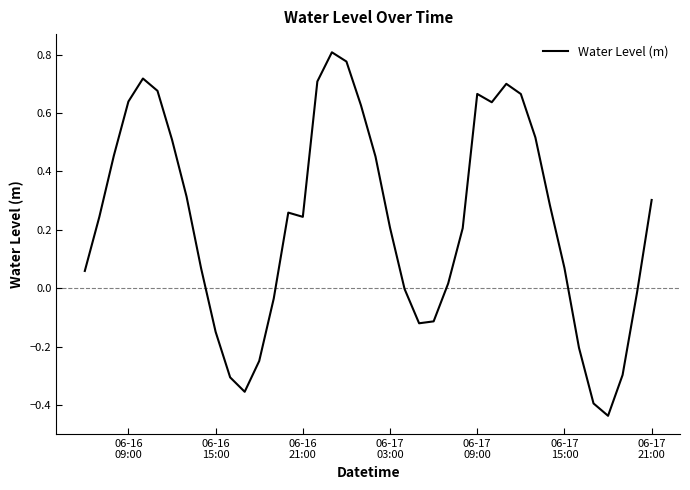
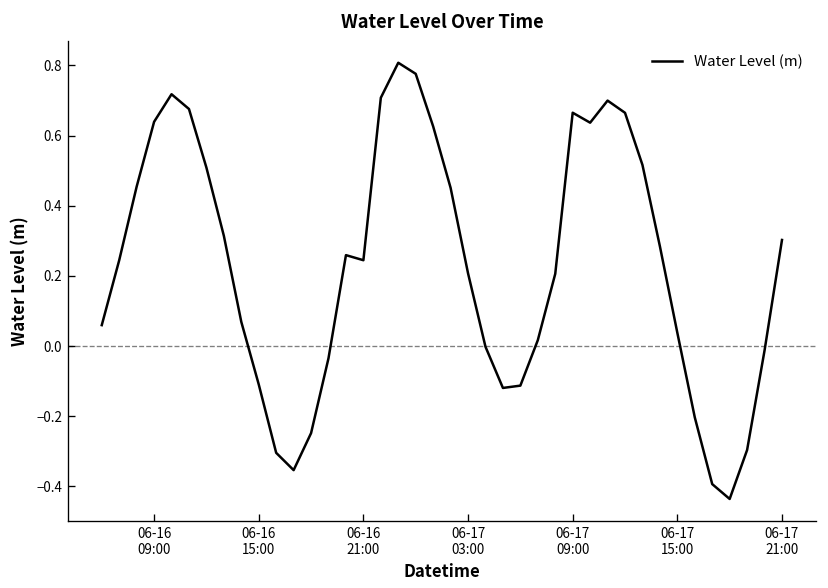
  {
    "06-16 09:00": 0.64,
-   "06-16 15:00": -0.15,
+   "06-16 15:00": -0.11,
    "06-16 21:00": 0.24,
    "06-17 03:00": 0.21,
    "06-17 09:00": 0.67,
-   "06-17 15:00": 0.07,
+   "06-17 15:00": 0.04,
    "06-17 21:00": 0.30
  }
